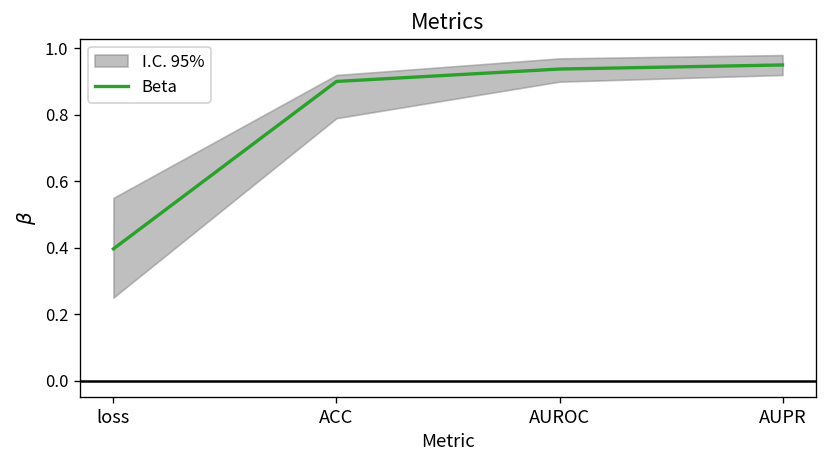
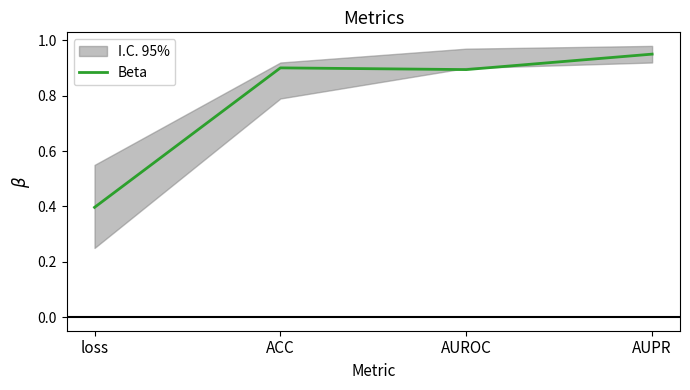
  {
    "Beta": {
      "loss": 0.40,
      "ACC": 0.90,
-     "AUROC": 0.94,
+     "AUROC": 0.89,
      "AUPR": 0.95
    }
  }
